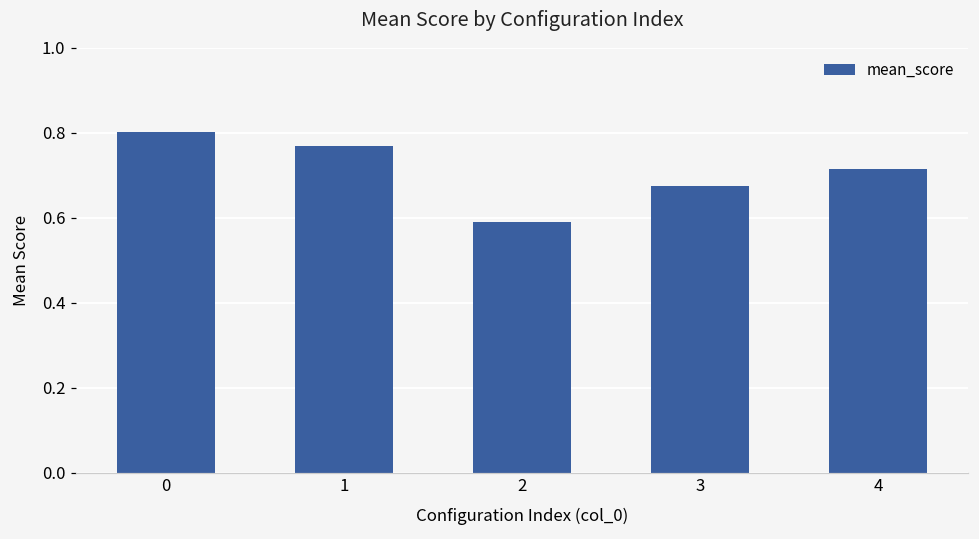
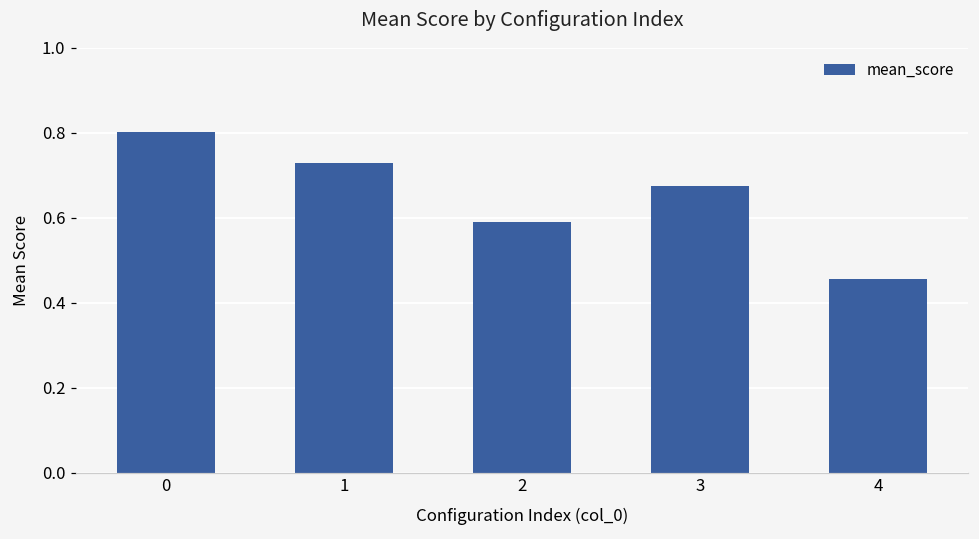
  {
    "0": 0.80,
-   "1": 0.77,
+   "1": 0.73,
    "2": 0.59,
    "3": 0.67,
-   "4": 0.72
+   "4": 0.46
  }
